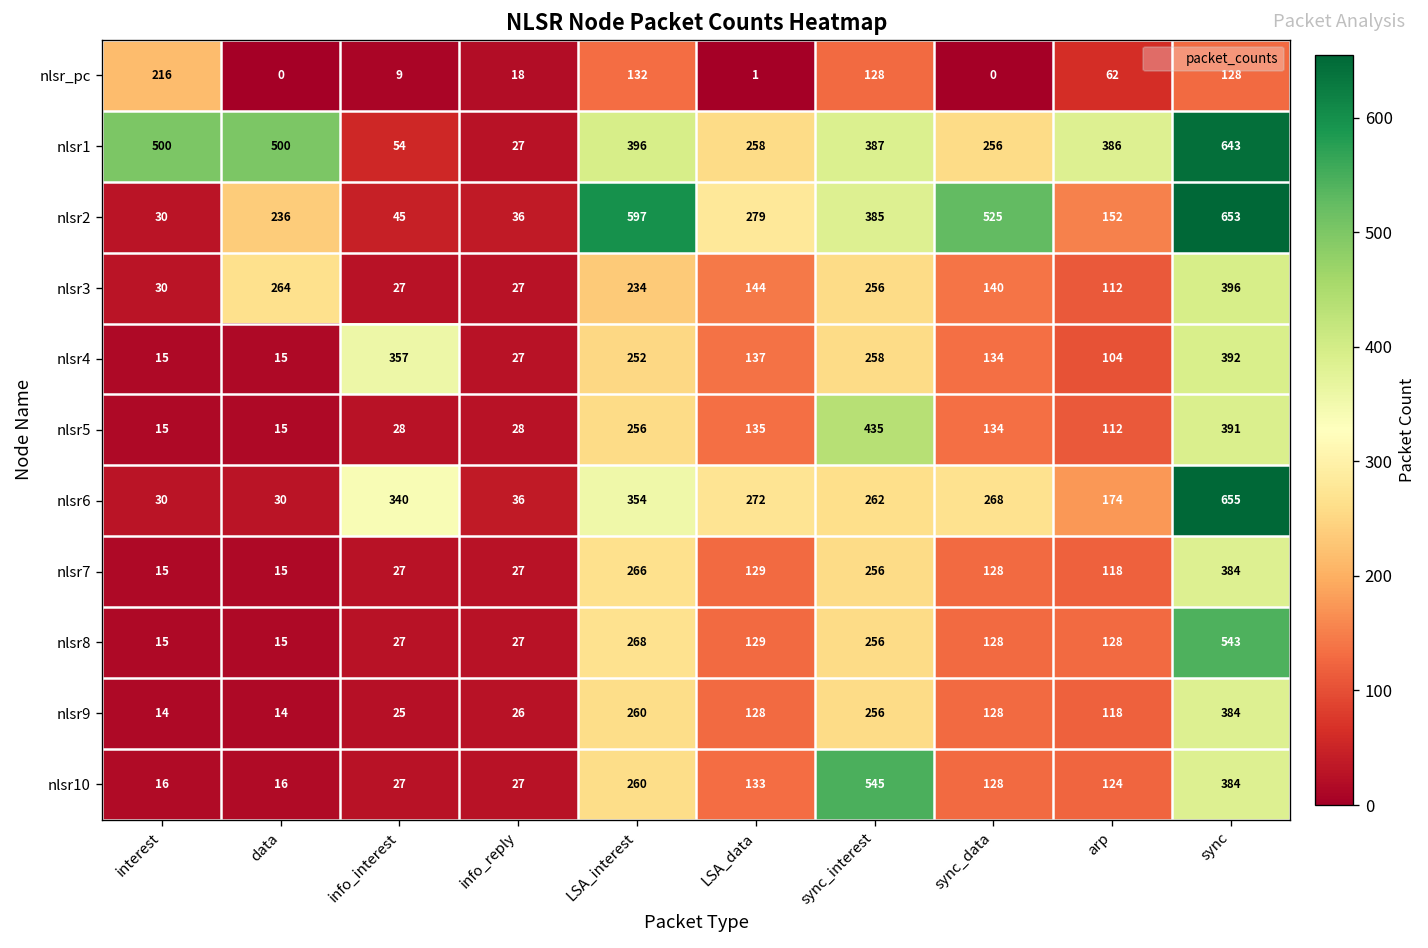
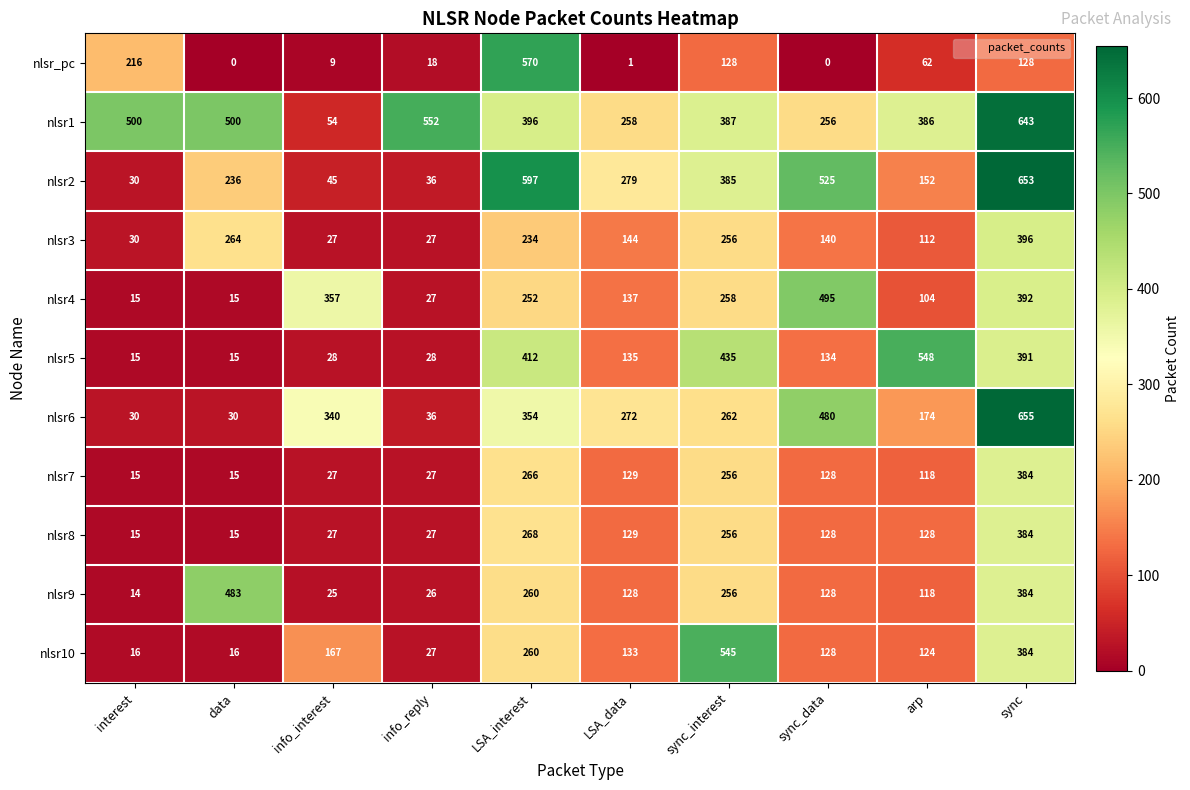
  {
    "nlsr_pc": {
      "interest": 216,
      "data": 0,
      "info_interest": 9,
      "info_reply": 18,
-     "LSA_interest": 132,
+     "LSA_interest": 570,
      "LSA_data": 1,
      "sync_interest": 128,
      "sync_data": 0,
      "arp": 62,
      "sync": 128
    },
    "nlsr1": {
      "interest": 500,
      "data": 500,
      "info_interest": 54,
-     "info_reply": 27,
+     "info_reply": 552,
      "LSA_interest": 396,
      "LSA_data": 258,
      "sync_interest": 387,
      "sync_data": 256,
      "arp": 386,
      "sync": 643
    },
    "nlsr2": {
      "interest": 30,
      "data": 236,
      "info_interest": 45,
      "info_reply": 36,
      "LSA_interest": 597,
      "LSA_data": 279,
      "sync_interest": 385,
      "sync_data": 525,
      "arp": 152,
      "sync": 653
    },
    "nlsr3": {
      "interest": 30,
      "data": 264,
      "info_interest": 27,
      "info_reply": 27,
      "LSA_interest": 234,
      "LSA_data": 144,
      "sync_interest": 256,
      "sync_data": 140,
      "arp": 112,
      "sync": 396
    },
    "nlsr4": {
      "interest": 15,
      "data": 15,
      "info_interest": 357,
      "info_reply": 27,
      "LSA_interest": 252,
      "LSA_data": 137,
      "sync_interest": 258,
-     "sync_data": 134,
+     "sync_data": 495,
      "arp": 104,
      "sync": 392
    },
    "nlsr5": {
      "interest": 15,
      "data": 15,
      "info_interest": 28,
      "info_reply": 28,
-     "LSA_interest": 256,
+     "LSA_interest": 412,
      "LSA_data": 135,
      "sync_interest": 435,
      "sync_data": 134,
-     "arp": 112,
+     "arp": 548,
      "sync": 391
    },
    "nlsr6": {
      "interest": 30,
      "data": 30,
      "info_interest": 340,
      "info_reply": 36,
      "LSA_interest": 354,
      "LSA_data": 272,
      "sync_interest": 262,
-     "sync_data": 268,
+     "sync_data": 480,
      "arp": 174,
      "sync": 655
    },
    "nlsr7": {
      "interest": 15,
      "data": 15,
      "info_interest": 27,
      "info_reply": 27,
      "LSA_interest": 266,
      "LSA_data": 129,
      "sync_interest": 256,
      "sync_data": 128,
      "arp": 118,
      "sync": 384
    },
    "nlsr8": {
      "interest": 15,
      "data": 15,
      "info_interest": 27,
      "info_reply": 27,
      "LSA_interest": 268,
      "LSA_data": 129,
      "sync_interest": 256,
      "sync_data": 128,
      "arp": 128,
-     "sync": 543
+     "sync": 384
    },
    "nlsr9": {
      "interest": 14,
-     "data": 14,
+     "data": 483,
      "info_interest": 25,
      "info_reply": 26,
      "LSA_interest": 260,
      "LSA_data": 128,
      "sync_interest": 256,
      "sync_data": 128,
      "arp": 118,
      "sync": 384
    },
    "nlsr10": {
      "interest": 16,
      "data": 16,
-     "info_interest": 27,
+     "info_interest": 167,
      "info_reply": 27,
      "LSA_interest": 260,
      "LSA_data": 133,
      "sync_interest": 545,
      "sync_data": 128,
      "arp": 124,
      "sync": 384
    }
  }
